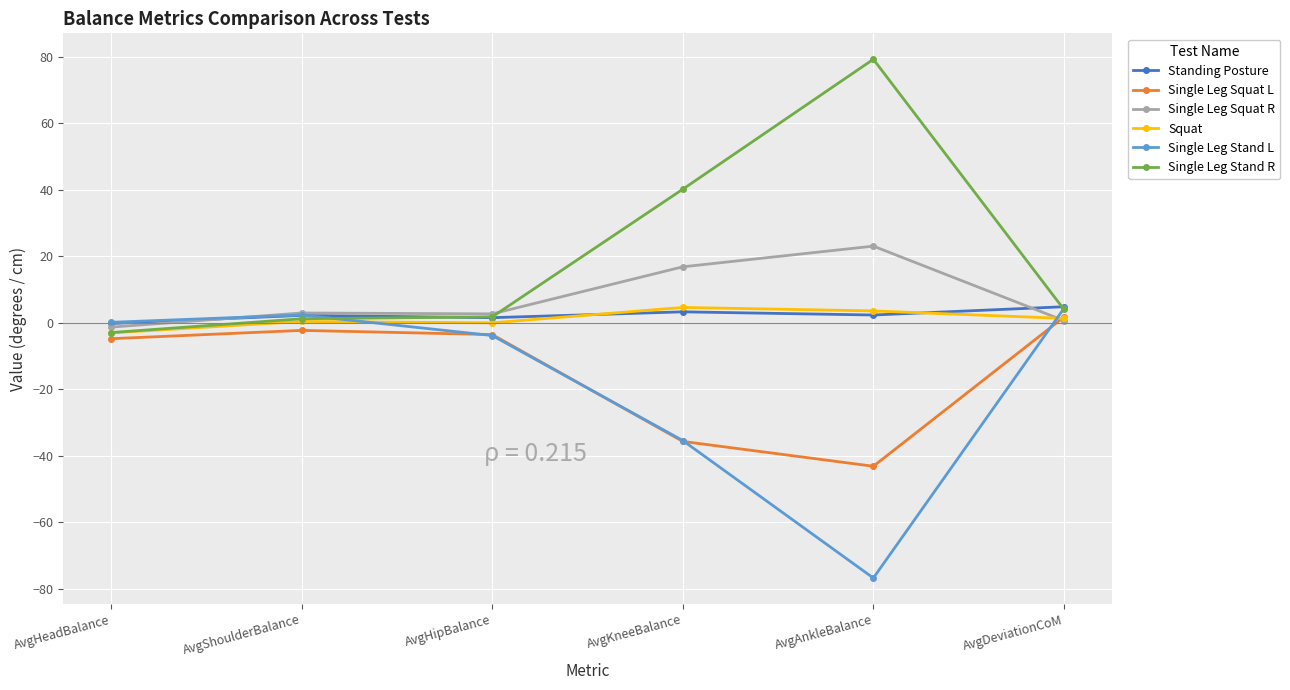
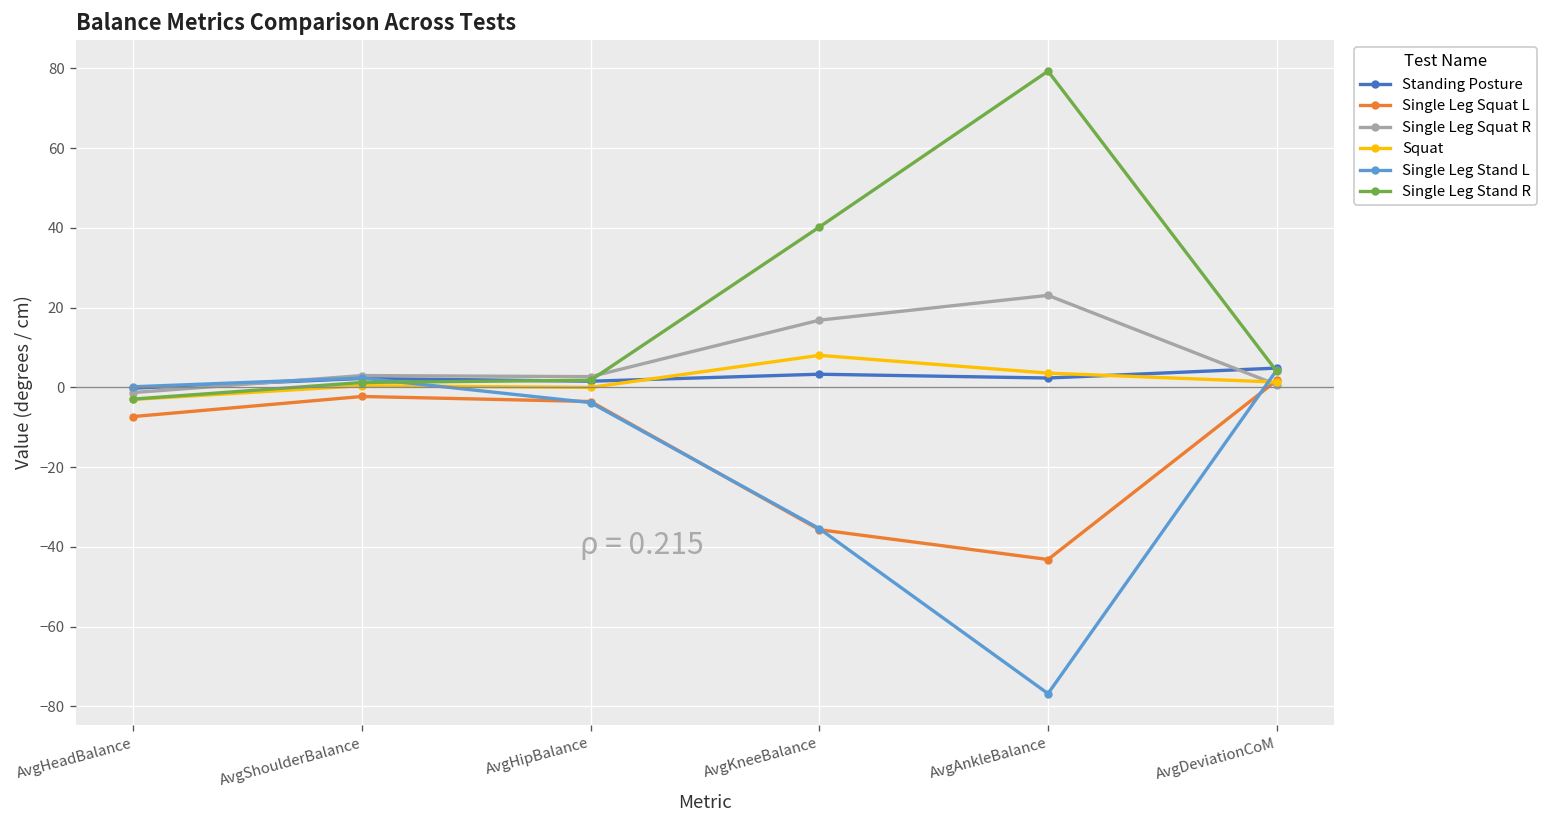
  {
    "Single Leg Squat L": {
-     "AvgHeadBalance": -5,
+     "AvgHeadBalance": -7,
      "AvgShoulderBalance": -2,
      "AvgAnkleBalance": -43
    },
    "Single Leg Squat R": {
      "AvgHeadBalance": -1,
      "AvgHipBalance": 3,
      "AvgKneeBalance": 17,
      "AvgAnkleBalance": 23
    },
    "Squat": {
      "AvgShoulderBalance": 0,
      "AvgHipBalance": 0,
-     "AvgKneeBalance": 5,
+     "AvgKneeBalance": 8,
      "AvgAnkleBalance": 4
    },
    "Single Leg Stand R": {
      "AvgShoulderBalance": 1,
      "AvgKneeBalance": 40,
      "AvgAnkleBalance": 79
    }
  }
